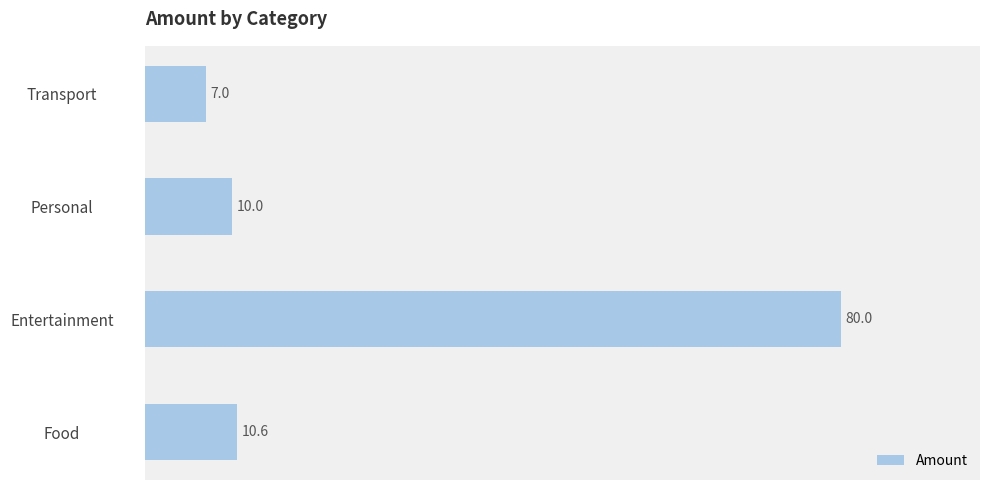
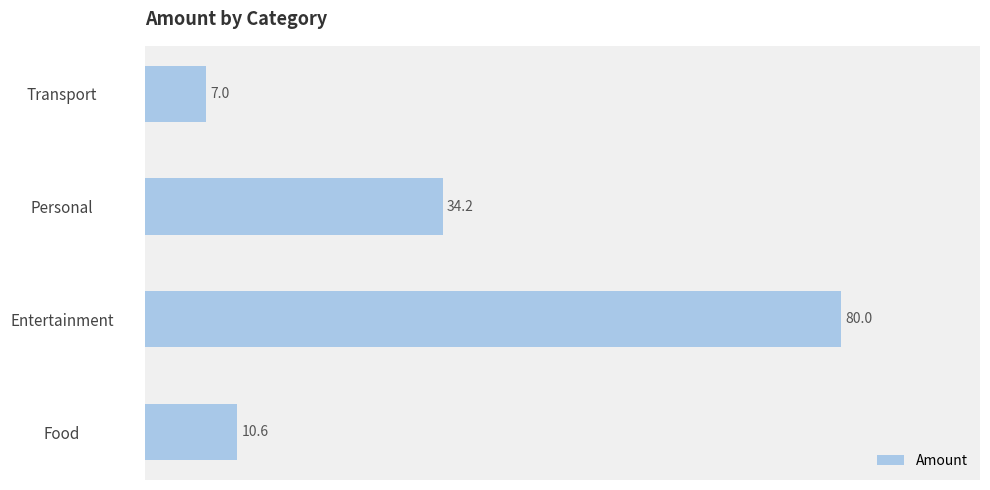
  {
    "Transport": 7.0,
-   "Personal": 10.0,
+   "Personal": 34.2,
    "Entertainment": 80.0,
    "Food": 10.6
  }
